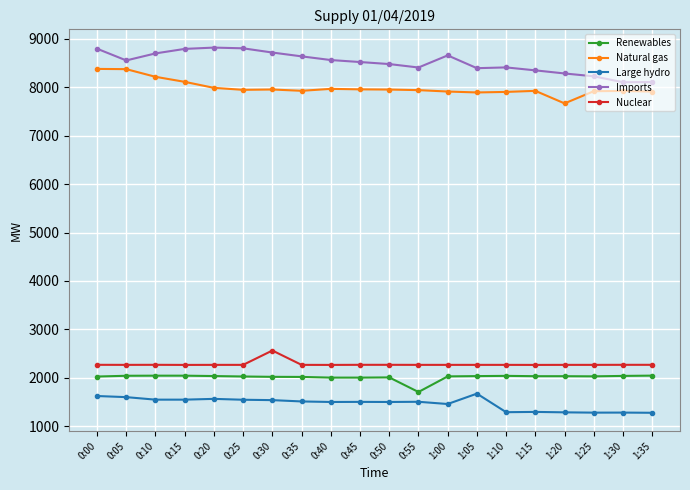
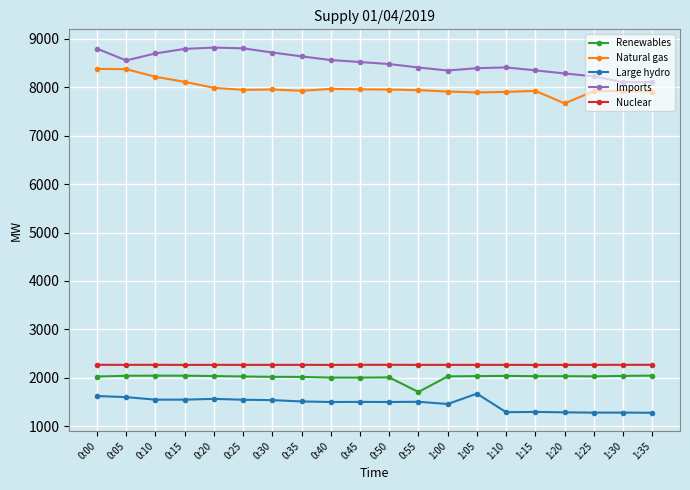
  {
    "Renewables": {
      "0:00": 2000,
      "0:05": 2000,
      "0:10": 2000,
      "0:15": 2000,
      "0:20": 2000,
      "0:25": 2000,
      "0:30": 2000,
      "0:35": 2000,
      "0:40": 2000,
      "0:45": 2000,
      "0:50": 2000,
      "0:55": 1700,
      "1:00": 2000,
      "1:05": 2000,
      "1:10": 2000,
      "1:15": 2000,
      "1:20": 2000,
      "1:25": 2000,
      "1:30": 2000,
      "1:35": 2000
    },
    "Natural gas": {
      "0:00": 8400,
      "0:05": 8400,
      "0:10": 8200,
      "0:15": 8100,
      "0:20": 8000,
      "0:25": 7900,
      "0:30": 8000,
      "0:35": 7900,
      "0:40": 8000,
      "0:45": 8000,
      "0:50": 8000,
      "0:55": 7900,
      "1:00": 7900,
      "1:05": 7900,
      "1:10": 7900,
      "1:15": 7900,
      "1:20": 7700
    },
    "Large hydro": {
      "0:00": 1600,
      "0:05": 1600,
      "0:10": 1600,
      "0:15": 1600,
      "0:20": 1600,
      "0:25": 1500,
      "0:30": 1500,
      "0:35": 1500,
      "0:40": 1500,
      "0:45": 1500,
      "0:50": 1500,
      "0:55": 1500,
      "1:00": 1500,
      "1:05": 1700,
      "1:10": 1300,
      "1:15": 1300,
      "1:20": 1300,
      "1:25": 1300,
      "1:30": 1300,
      "1:35": 1300
    },
    "Imports": {
      "0:00": 8800,
      "0:05": 8600,
      "0:10": 8700,
      "0:15": 8800,
      "0:20": 8800,
      "0:25": 8800,
      "0:30": 8700,
      "0:35": 8600,
      "0:40": 8600,
      "0:45": 8500,
      "0:50": 8500,
      "0:55": 8400,
-     "1:00": 8700,
+     "1:00": 8300,
      "1:05": 8400,
      "1:10": 8400,
      "1:15": 8300,
      "1:20": 8300
    },
    "Nuclear": {
      "0:00": 2300,
      "0:05": 2300,
      "0:10": 2300,
      "0:15": 2300,
      "0:20": 2300,
      "0:25": 2300,
-     "0:30": 2600,
+     "0:30": 2300,
      "0:35": 2300,
      "0:40": 2300,
      "0:45": 2300,
      "0:50": 2300,
      "0:55": 2300,
      "1:00": 2300,
      "1:05": 2300,
      "1:10": 2300,
      "1:15": 2300,
      "1:20": 2300,
      "1:25": 2300,
      "1:30": 2300,
      "1:35": 2300
    }
  }
